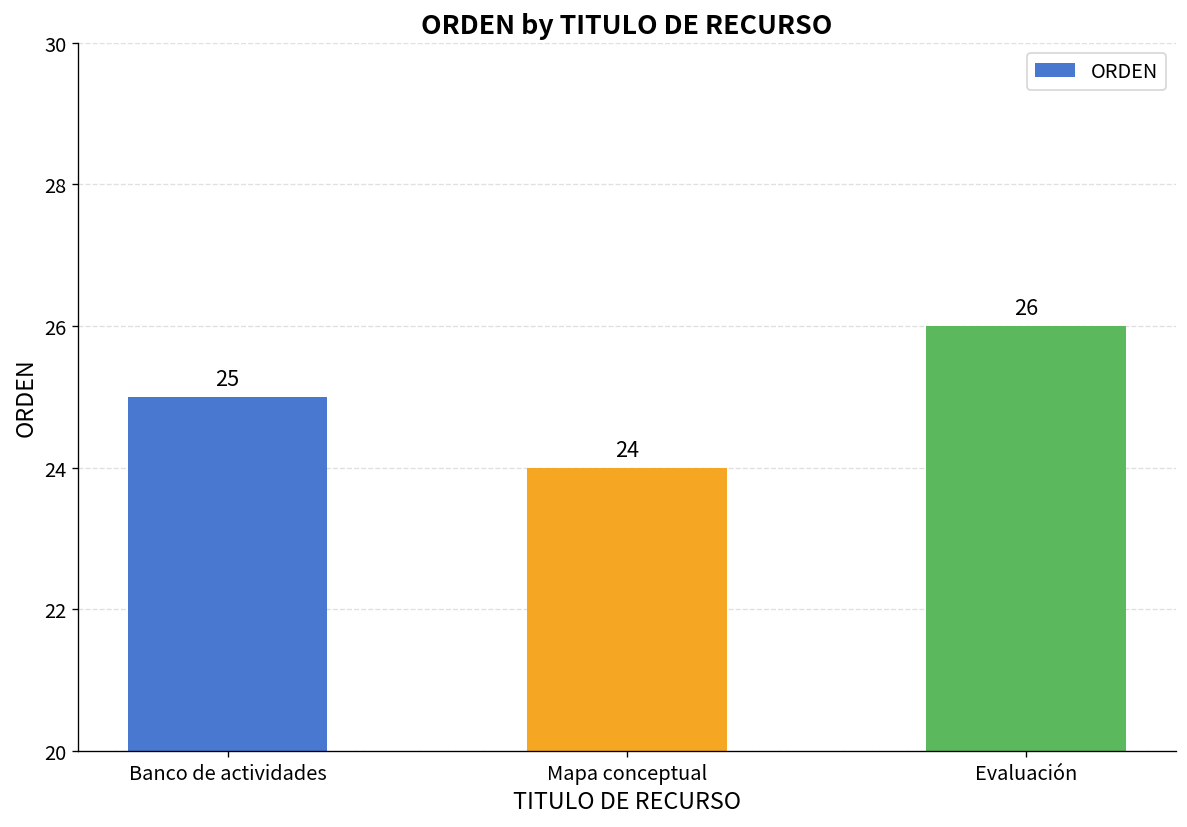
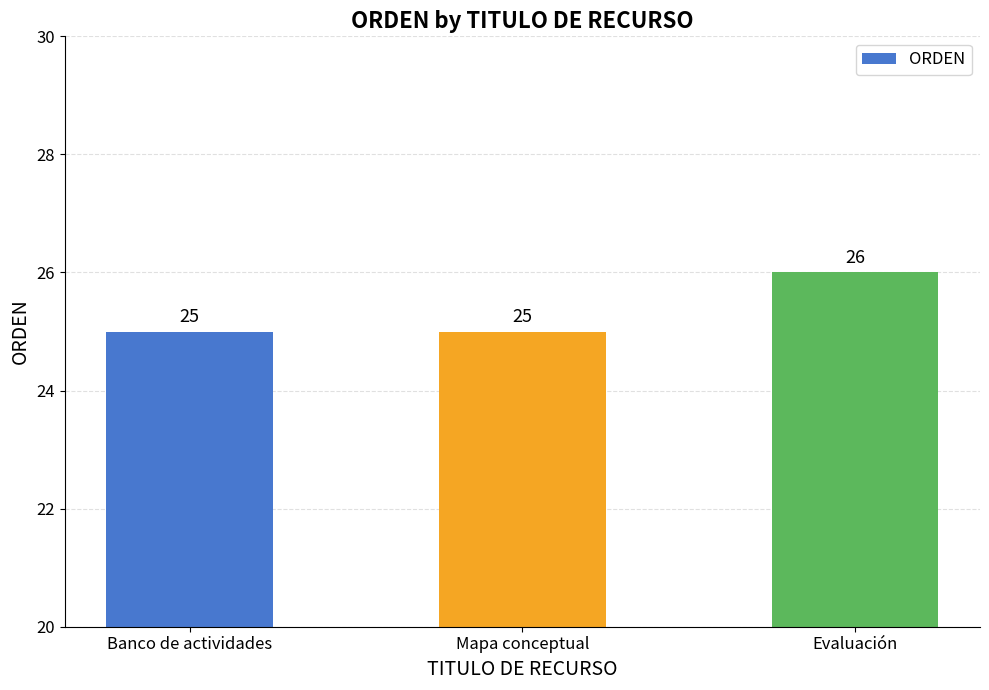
  {
    "Banco de actividades": 25,
-   "Mapa conceptual": 24,
+   "Mapa conceptual": 25,
    "Evaluación": 26
  }
